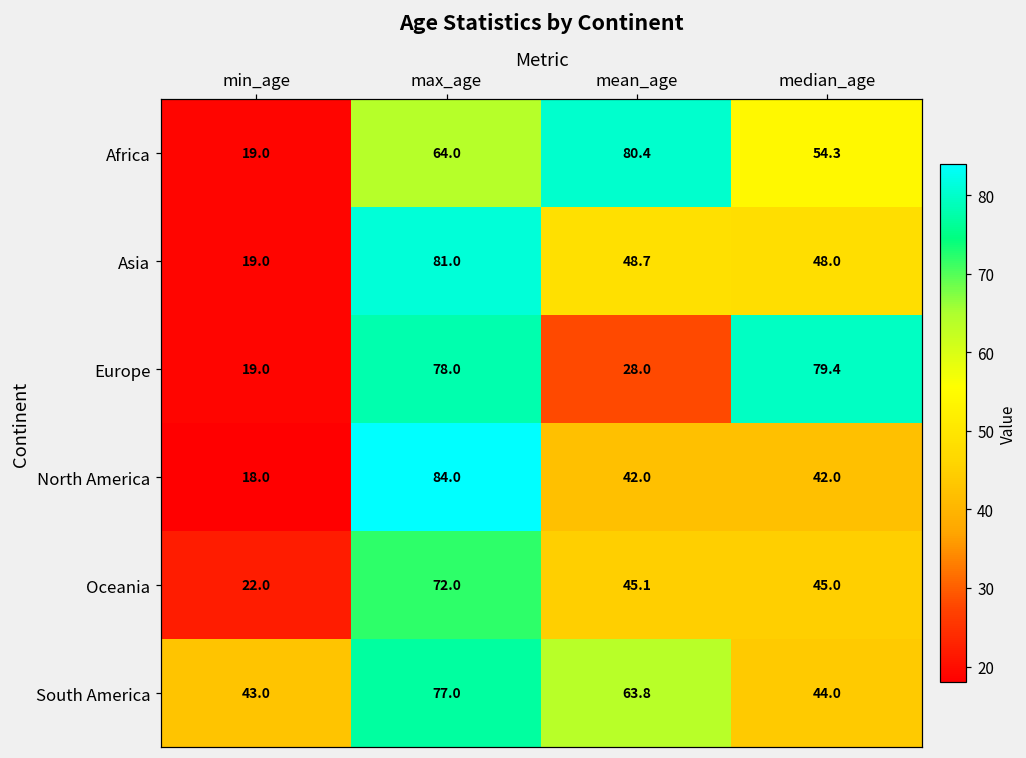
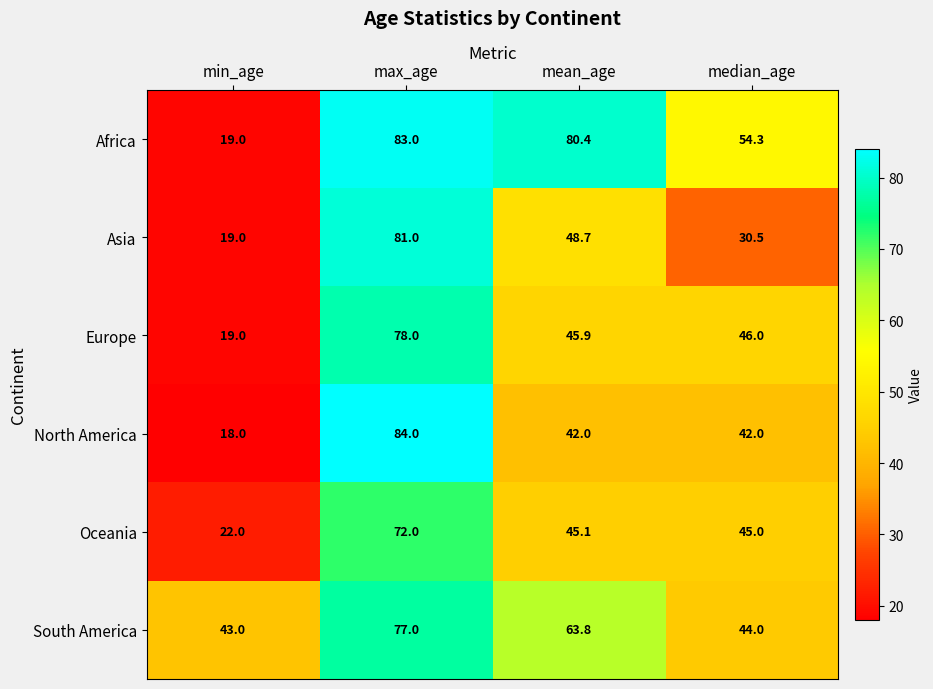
  {
    "Africa": {
      "min_age": 19.0,
-     "max_age": 64.0,
+     "max_age": 83.0,
      "mean_age": 80.4,
      "median_age": 54.3
    },
    "Asia": {
      "min_age": 19.0,
      "max_age": 81.0,
      "mean_age": 48.7,
-     "median_age": 48.0
+     "median_age": 30.5
    },
    "Europe": {
      "min_age": 19.0,
      "max_age": 78.0,
-     "mean_age": 28.0,
-     "median_age": 79.4
+     "mean_age": 45.9,
+     "median_age": 46.0
    },
    "North America": {
      "min_age": 18.0,
      "max_age": 84.0,
      "mean_age": 42.0,
      "median_age": 42.0
    },
    "Oceania": {
      "min_age": 22.0,
      "max_age": 72.0,
      "mean_age": 45.1,
      "median_age": 45.0
    },
    "South America": {
      "min_age": 43.0,
      "max_age": 77.0,
      "mean_age": 63.8,
      "median_age": 44.0
    }
  }
